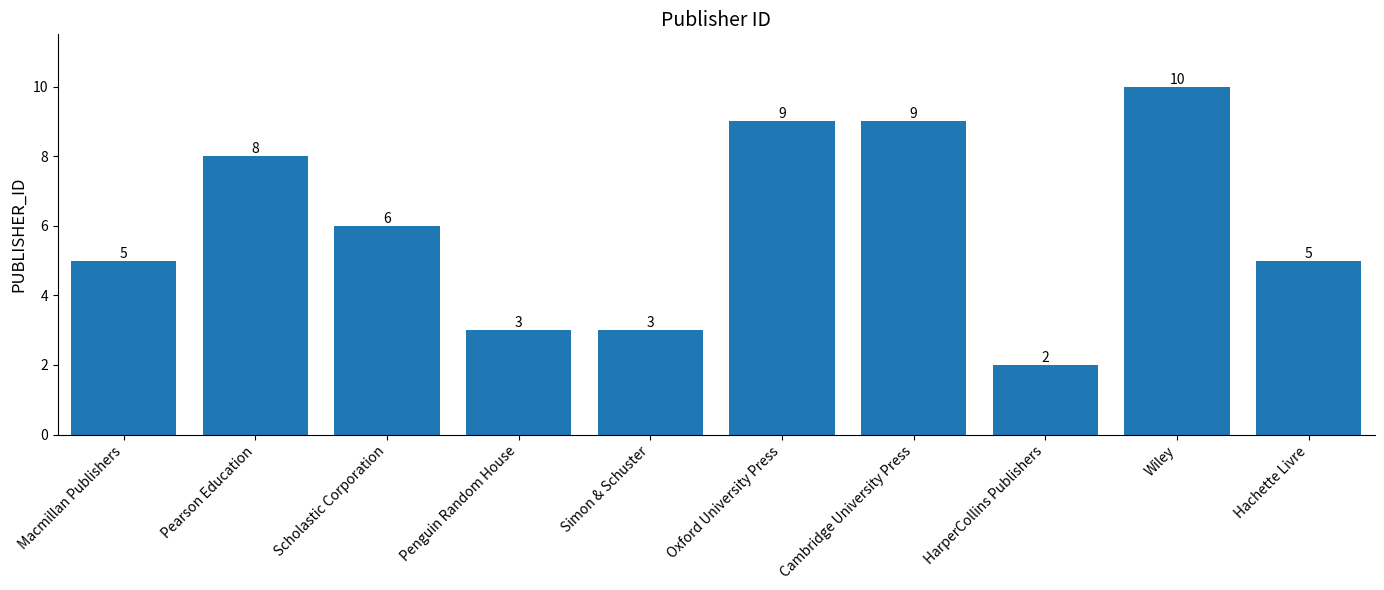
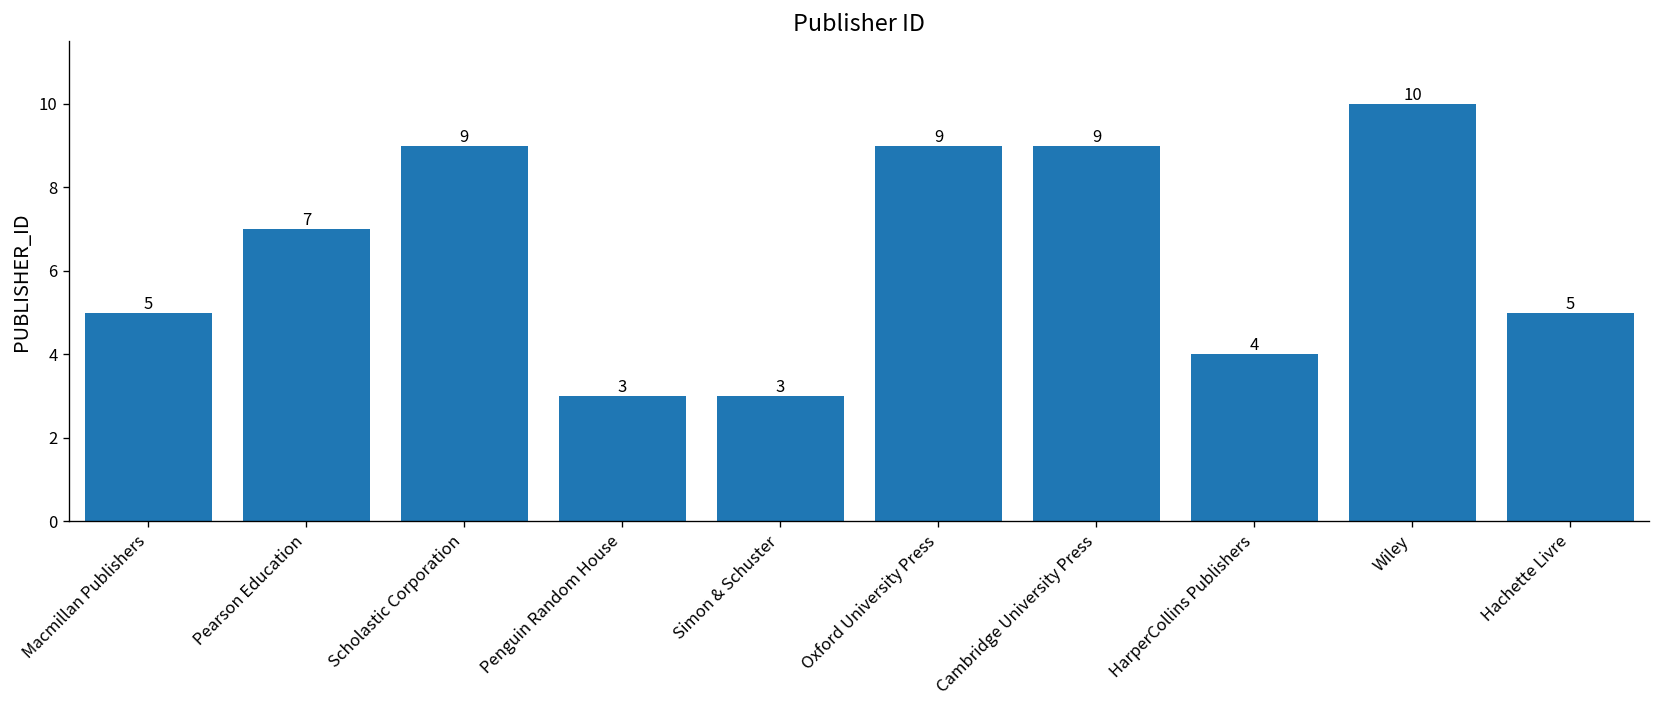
  {
    "Macmillan Publishers": 5,
-   "Pearson Education": 8,
-   "Scholastic Corporation": 6,
+   "Pearson Education": 7,
+   "Scholastic Corporation": 9,
    "Penguin Random House": 3,
    "Simon & Schuster": 3,
    "Oxford University Press": 9,
    "Cambridge University Press": 9,
-   "HarperCollins Publishers": 2,
+   "HarperCollins Publishers": 4,
    "Wiley": 10,
    "Hachette Livre": 5
  }
